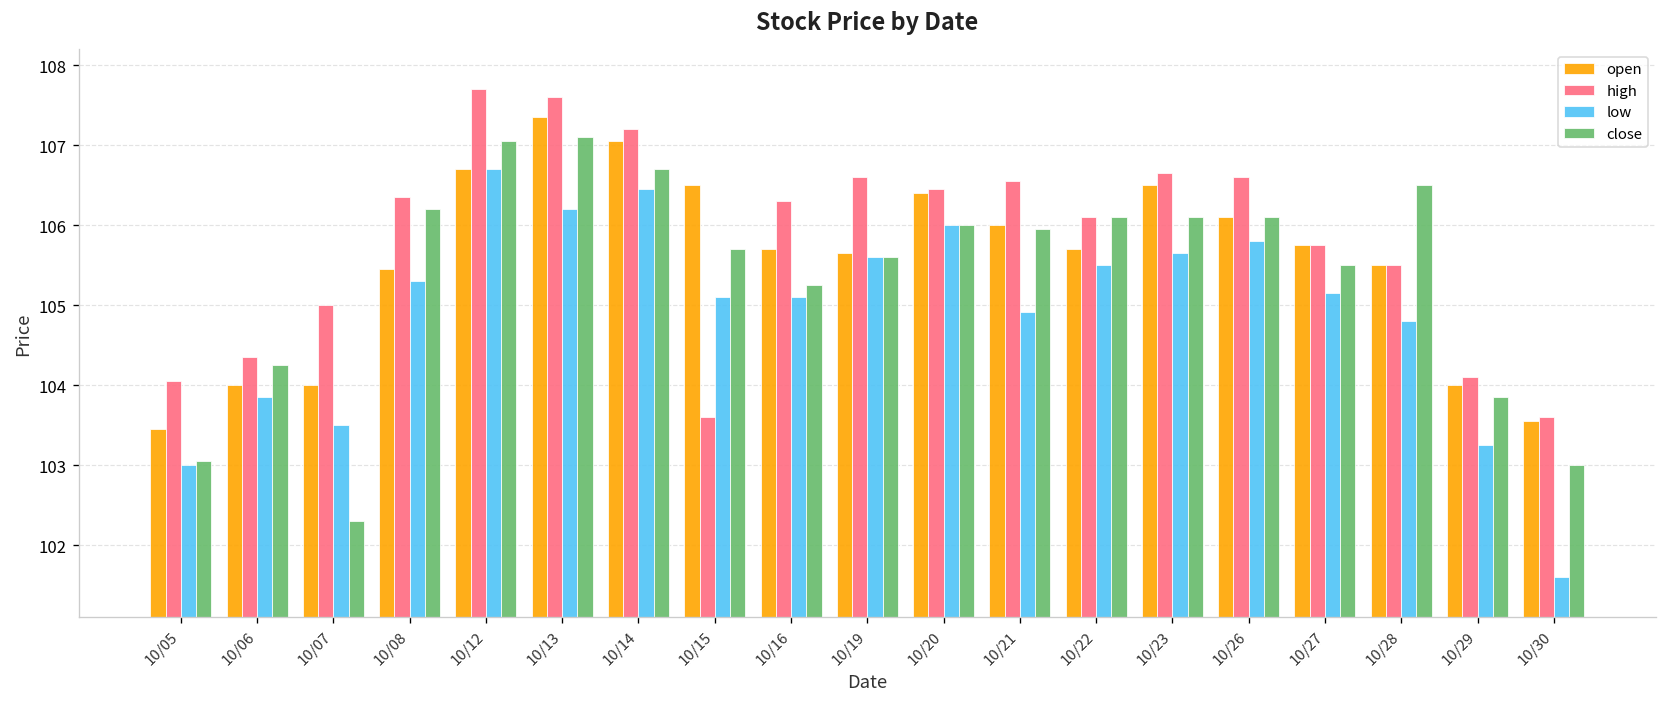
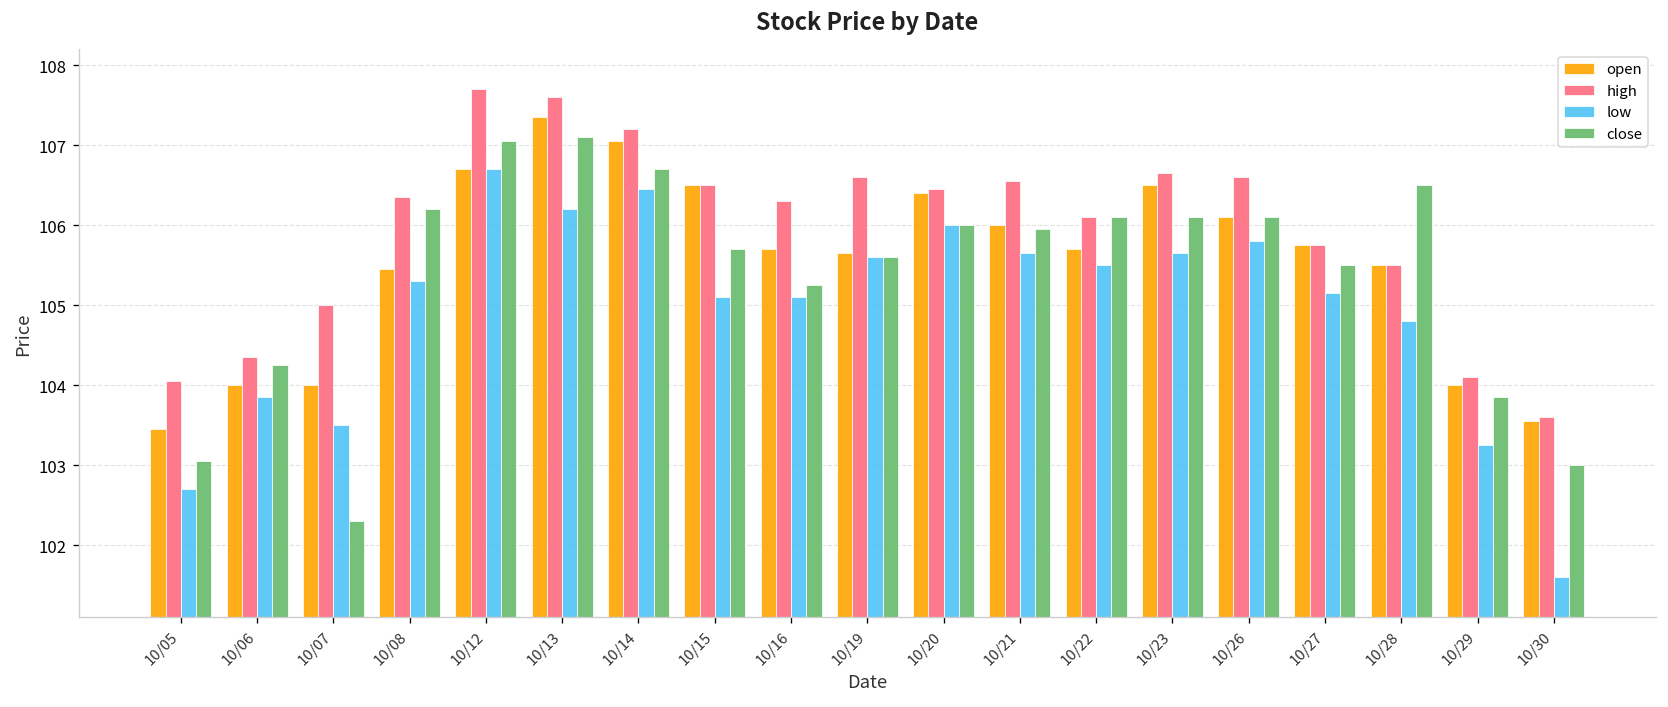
  {
    "open": {
      "10/05": 103.5,
      "10/06": 104.0,
      "10/07": 104.0,
      "10/08": 105.5,
      "10/12": 106.7,
      "10/13": 107.4,
      "10/14": 107.1,
      "10/15": 106.5,
      "10/16": 105.7,
      "10/19": 105.7,
      "10/20": 106.4,
      "10/21": 106.0,
      "10/22": 105.7,
      "10/23": 106.5,
      "10/26": 106.1,
      "10/27": 105.8,
      "10/28": 105.5,
      "10/29": 104.0,
      "10/30": 103.6
    },
    "high": {
      "10/05": 104.1,
      "10/06": 104.4,
      "10/07": 105.0,
      "10/08": 106.4,
      "10/12": 107.7,
      "10/13": 107.6,
      "10/14": 107.2,
-     "10/15": 103.6,
+     "10/15": 106.5,
      "10/16": 106.3,
      "10/19": 106.6,
      "10/20": 106.5,
      "10/21": 106.6,
      "10/22": 106.1,
      "10/23": 106.7,
      "10/26": 106.6,
      "10/27": 105.8,
      "10/28": 105.5,
      "10/29": 104.1,
      "10/30": 103.6
    },
    "low": {
-     "10/05": 103.0,
+     "10/05": 102.7,
      "10/06": 103.9,
      "10/07": 103.5,
      "10/08": 105.3,
      "10/12": 106.7,
      "10/13": 106.2,
      "10/14": 106.5,
      "10/15": 105.1,
      "10/16": 105.1,
      "10/19": 105.6,
      "10/20": 106.0,
-     "10/21": 104.9,
+     "10/21": 105.7,
      "10/22": 105.5,
      "10/23": 105.7,
      "10/26": 105.8,
      "10/27": 105.2,
      "10/28": 104.8,
      "10/29": 103.3,
      "10/30": 101.6
    },
    "close": {
      "10/05": 103.1,
      "10/06": 104.3,
      "10/07": 102.3,
      "10/08": 106.2,
      "10/12": 107.1,
      "10/13": 107.1,
      "10/14": 106.7,
      "10/15": 105.7,
      "10/16": 105.3,
      "10/19": 105.6,
      "10/20": 106.0,
      "10/21": 106.0,
      "10/22": 106.1,
      "10/23": 106.1,
      "10/26": 106.1,
      "10/27": 105.5,
      "10/28": 106.5,
      "10/29": 103.9,
      "10/30": 103.0
    }
  }
